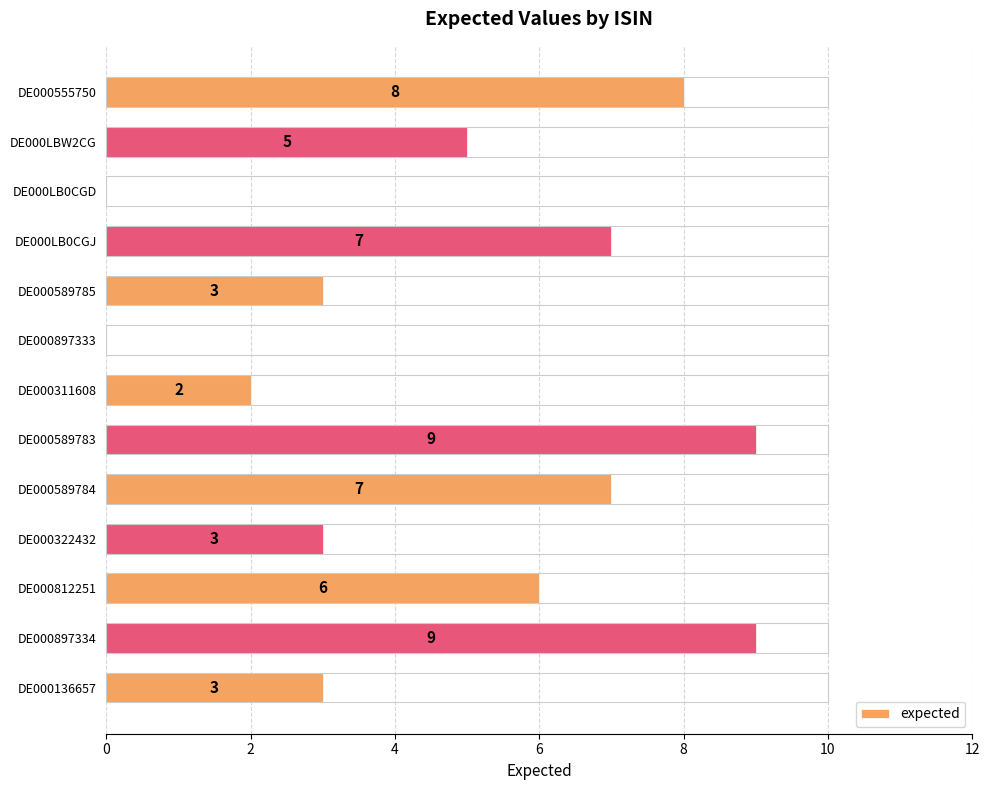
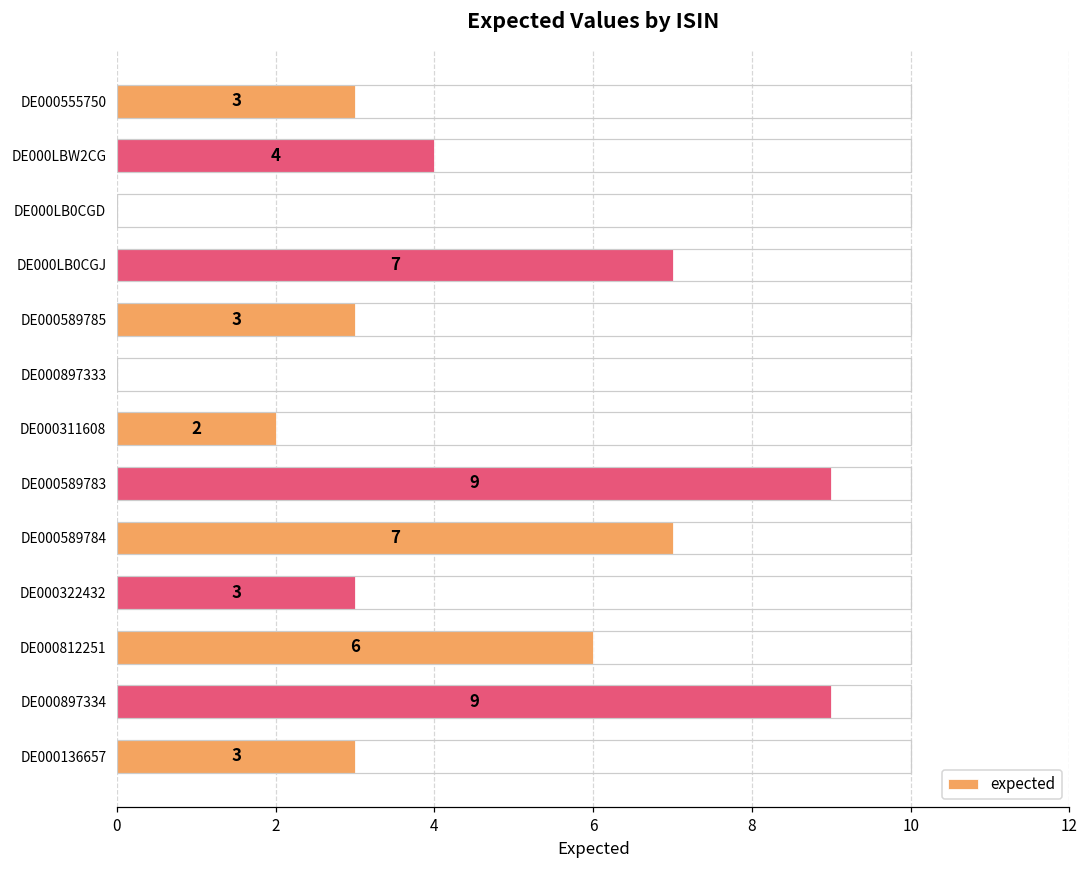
  {
-   "DE000555750": 8,
-   "DE000LBW2CG": 5,
+   "DE000555750": 3,
+   "DE000LBW2CG": 4,
    "DE000LB0CGJ": 7,
    "DE000589785": 3,
    "DE000311608": 2,
    "DE000589783": 9,
    "DE000589784": 7,
    "DE000322432": 3,
    "DE000812251": 6,
    "DE000897334": 9,
    "DE000136657": 3
  }
